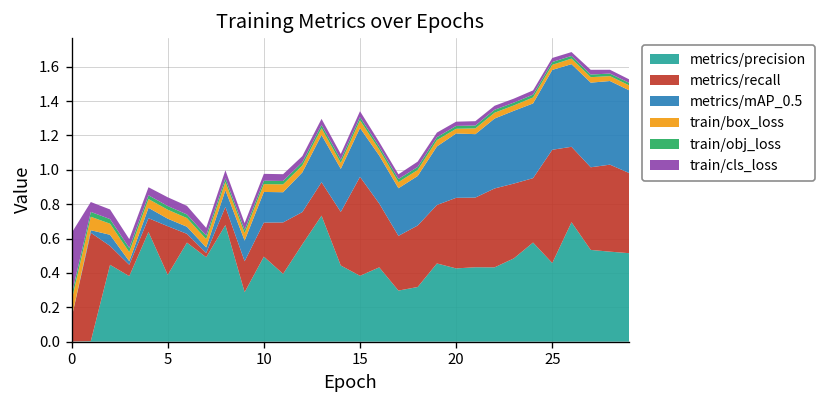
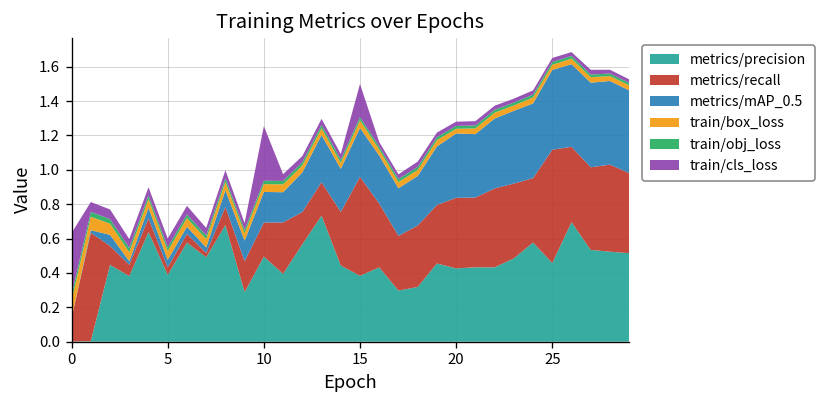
  {
    "metrics/recall": {
-     "5": 0.28,
+     "5": 0.04,
      "10": 0.20,
      "15": 0.58,
      "20": 0.41,
      "25": 0.66
    },
    "train/box_loss": {
      "0": 0.10,
      "5": 0.05,
      "10": 0.05,
      "15": 0.04
    },
    "train/cls_loss": {
      "0": 0.36,
      "5": 0.05,
-     "10": 0.04,
-     "15": 0.03,
+     "10": 0.32,
+     "15": 0.19,
      "20": 0.02,
      "25": 0.02
    }
  }
